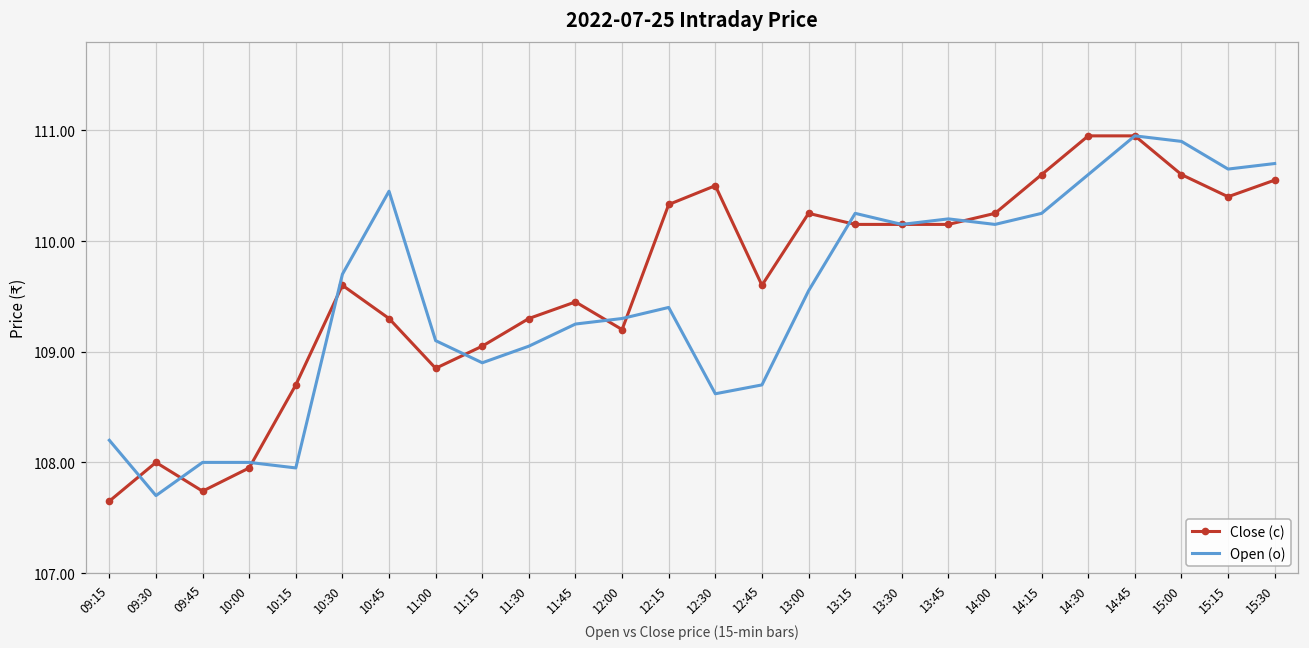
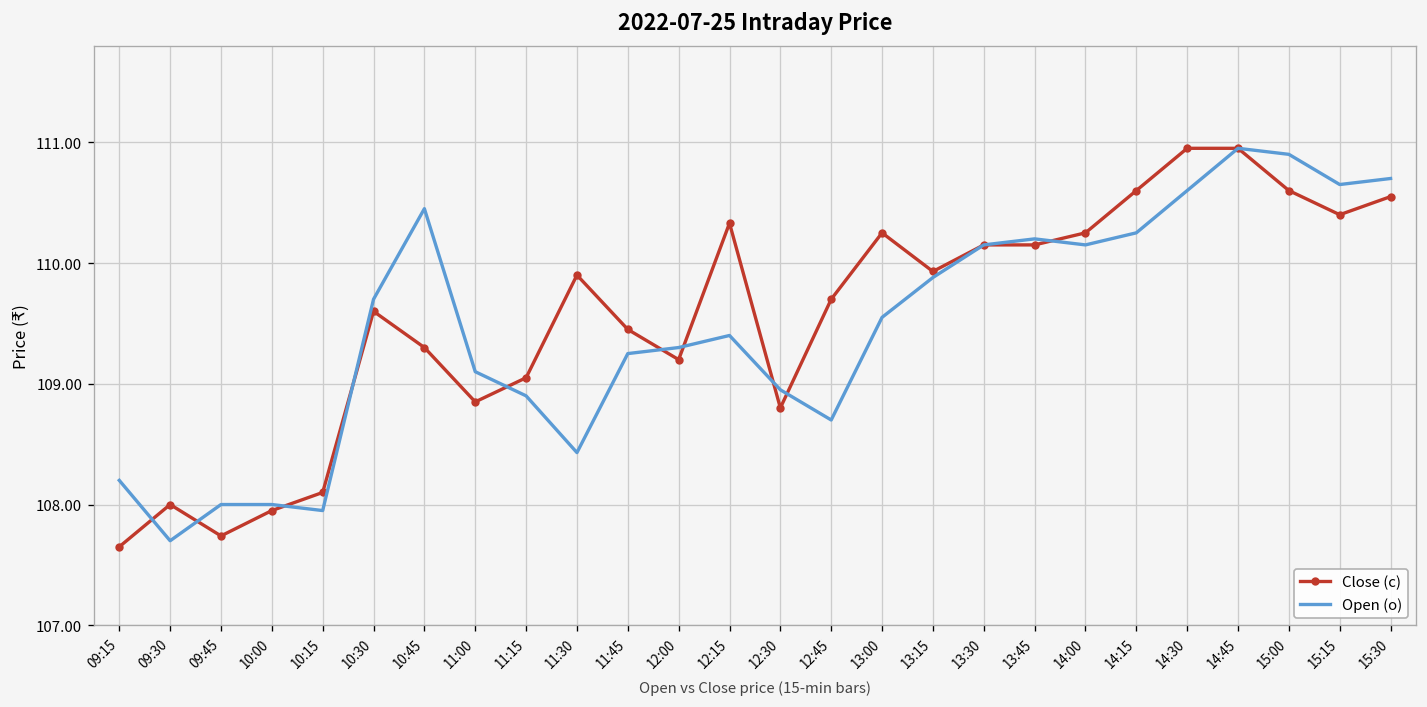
  {
    "Close (c)": {
      "09:15": 107.65,
      "09:30": 108.00,
      "09:45": 107.74,
      "10:00": 107.95,
-     "10:15": 108.7,
+     "10:15": 108.1,
      "10:30": 109.60,
      "10:45": 109.30,
      "11:00": 108.85,
      "11:15": 109.05,
-     "11:30": 109.3,
+     "11:30": 109.9,
      "11:45": 109.45,
      "12:00": 109.20,
      "12:15": 110.33,
-     "12:30": 110.5,
-     "12:45": 109.6,
+     "12:30": 108.8,
+     "12:45": 109.7,
      "13:00": 110.25,
-     "13:15": 110.15,
+     "13:15": 109.93,
      "13:45": 110.15,
      "14:00": 110.25,
      "14:15": 110.60,
      "14:30": 110.95,
      "15:00": 110.60,
      "15:15": 110.40,
      "15:30": 110.55
    },
    "Open (o)": {
      "09:15": 108.20,
      "09:30": 107.70,
      "09:45": 108.00,
      "10:00": 108.00,
      "10:15": 107.95,
      "10:30": 109.70,
      "10:45": 110.45,
      "11:00": 109.10,
      "11:15": 108.90,
-     "11:30": 109.05,
+     "11:30": 108.43,
      "11:45": 109.25,
      "12:00": 109.30,
      "12:15": 109.40,
-     "12:30": 108.62,
+     "12:30": 108.95,
      "12:45": 108.70,
      "13:00": 109.55,
-     "13:15": 110.25,
+     "13:15": 109.88,
      "13:45": 110.20,
      "14:00": 110.15,
      "14:15": 110.25,
      "14:30": 110.60,
      "15:00": 110.90,
      "15:15": 110.65,
      "15:30": 110.70
    }
  }
